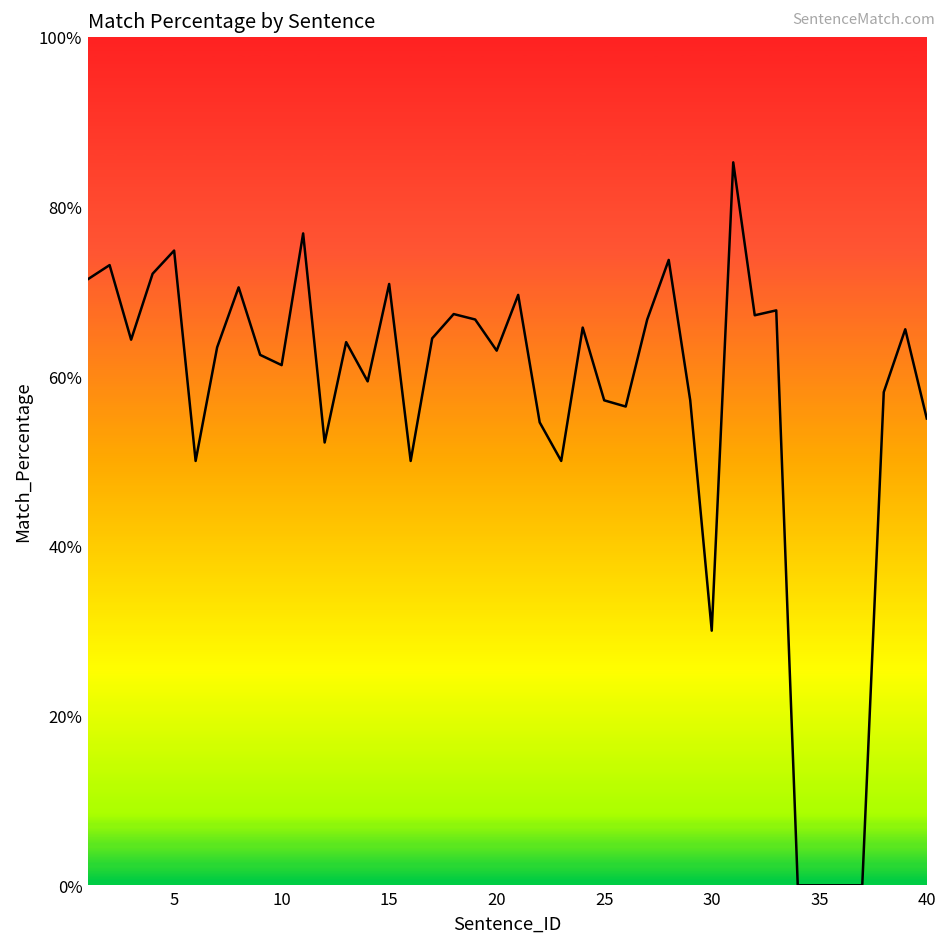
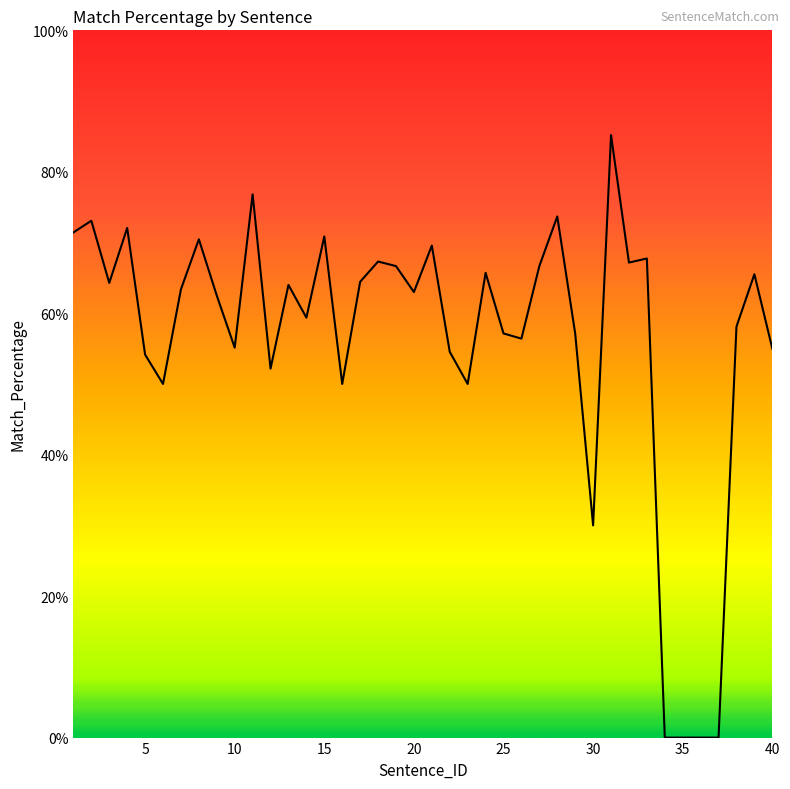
  {
-   "5": "75%",
-   "10": "61%",
+   "5": "54%",
+   "10": "55%",
    "15": "71%",
    "20": "63%",
    "25": "57%",
    "30": "30%",
    "35": "0%",
    "40": "55%"
  }
